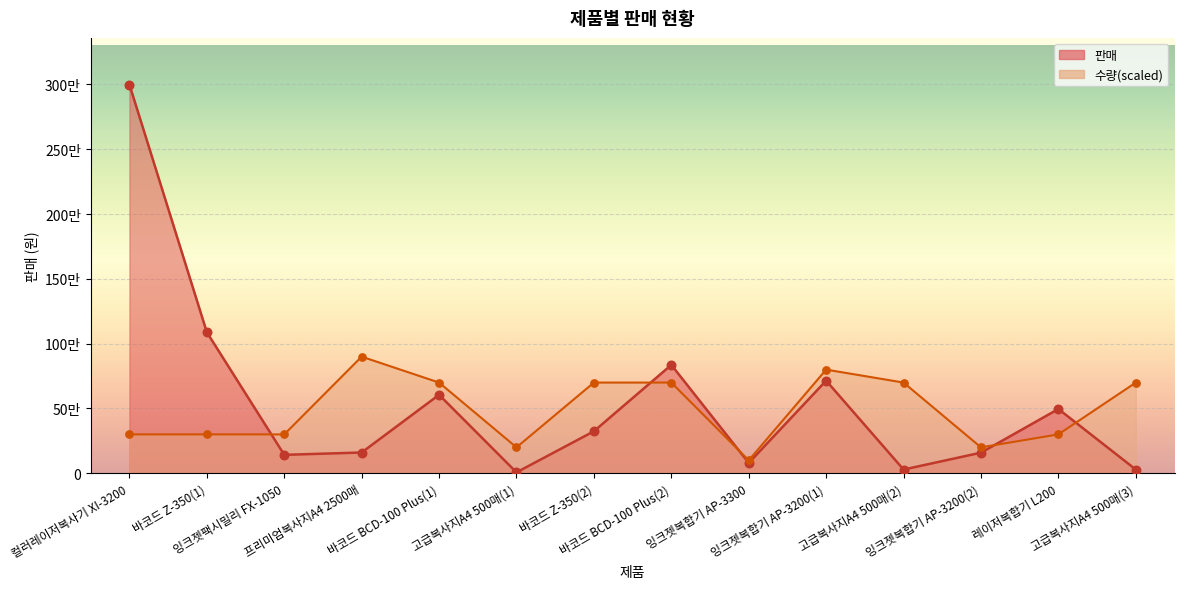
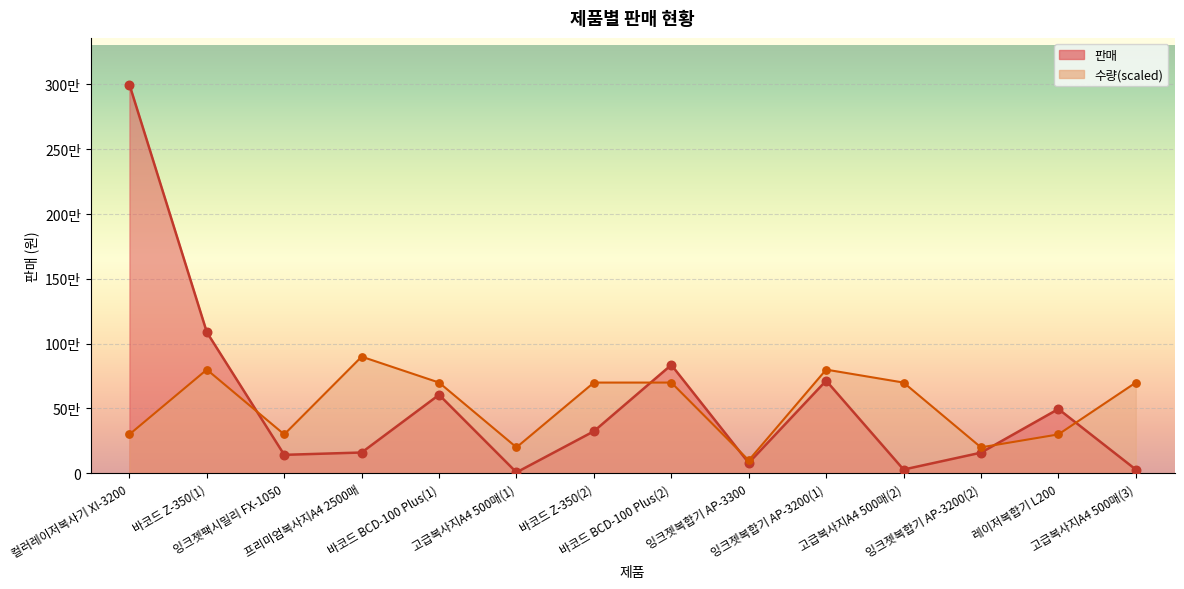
  {
    "판매": {
      "컬러레이저복사기 XI-3200": "300만",
      "바코드 Z-350(1)": "109만",
      "잉크젯팩시밀리 FX-1050": "14만",
      "프리미엄복사지A4 2500매": "16만",
      "바코드 BCD-100 Plus(1)": "61만",
      "고급복사지A4 500매(1)": "1만",
      "바코드 Z-350(2)": "32만",
      "바코드 BCD-100 Plus(2)": "84만",
      "잉크젯복합기 AP-3300": "8만",
      "잉크젯복합기 AP-3200(1)": "71만",
      "고급복사지A4 500매(2)": "3만",
      "잉크젯복합기 AP-3200(2)": "16만",
      "레이저복합기 L200": "50만",
      "고급복사지A4 500매(3)": "3만"
    },
    "수량(scaled)": {
      "컬러레이저복사기 XI-3200": "30만",
-     "바코드 Z-350(1)": "30만",
+     "바코드 Z-350(1)": "80만",
      "잉크젯팩시밀리 FX-1050": "30만",
      "프리미엄복사지A4 2500매": "90만",
      "바코드 BCD-100 Plus(1)": "70만",
      "고급복사지A4 500매(1)": "20만",
      "바코드 Z-350(2)": "70만",
      "바코드 BCD-100 Plus(2)": "70만",
      "잉크젯복합기 AP-3300": "10만",
      "잉크젯복합기 AP-3200(1)": "80만",
      "고급복사지A4 500매(2)": "70만",
      "잉크젯복합기 AP-3200(2)": "20만",
      "레이저복합기 L200": "30만",
      "고급복사지A4 500매(3)": "70만"
    }
  }
